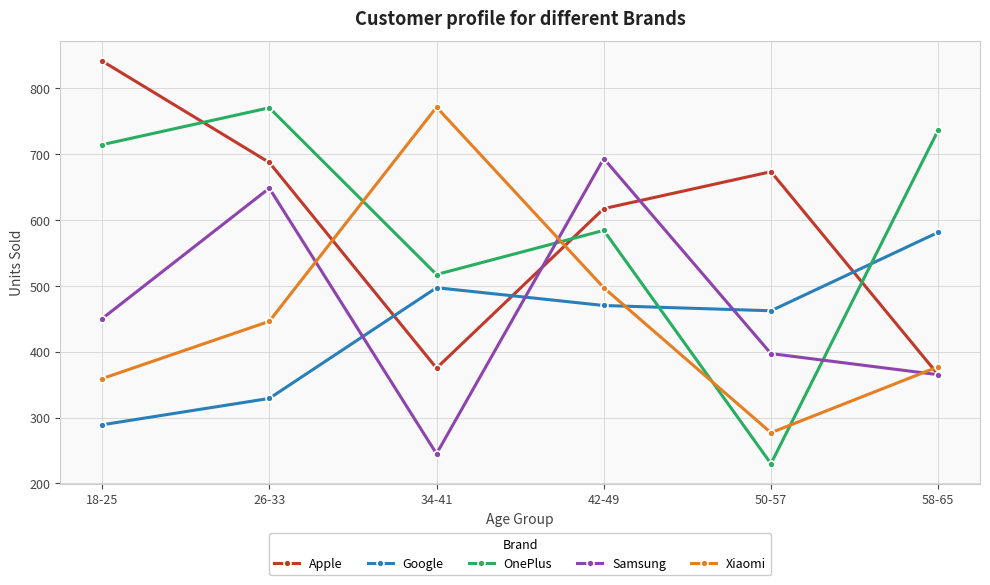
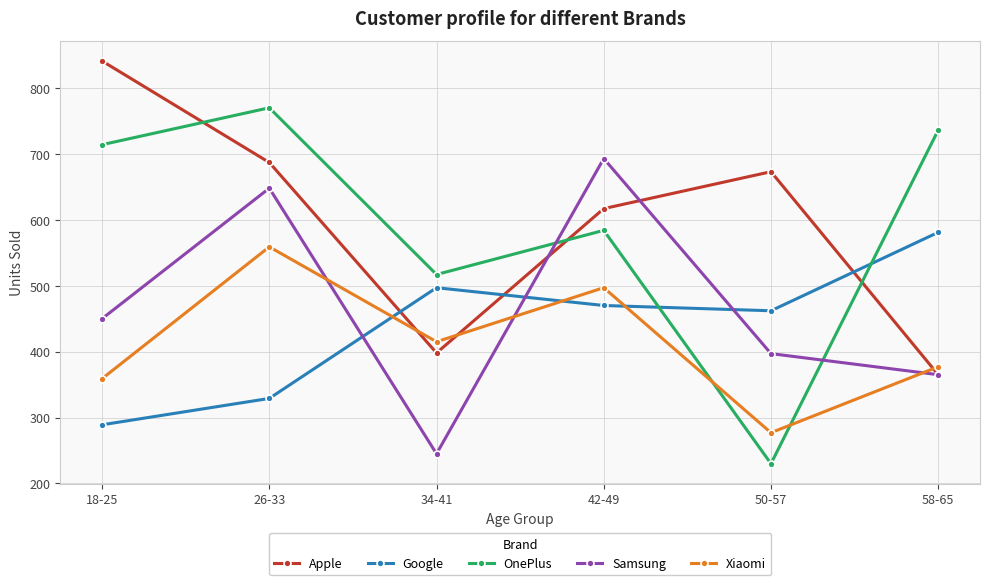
  {
    "Apple": {
      "18-25": 840,
      "26-33": 690,
-     "34-41": 380,
+     "34-41": 400,
      "42-49": 620,
      "50-57": 670
    },
    "Google": {
      "18-25": 290,
      "26-33": 330,
      "34-41": 500,
      "42-49": 470,
      "50-57": 460,
      "58-65": 580
    },
    "OnePlus": {
      "18-25": 710,
      "26-33": 770,
      "34-41": 520,
      "42-49": 580,
      "50-57": 230,
      "58-65": 740
    },
    "Samsung": {
      "18-25": 450,
      "26-33": 650,
      "34-41": 250,
      "42-49": 690,
      "50-57": 400
    },
    "Xiaomi": {
      "18-25": 360,
-     "26-33": 450,
-     "34-41": 770,
+     "26-33": 560,
+     "34-41": 420,
      "42-49": 500,
      "50-57": 280,
      "58-65": 380
    }
  }
